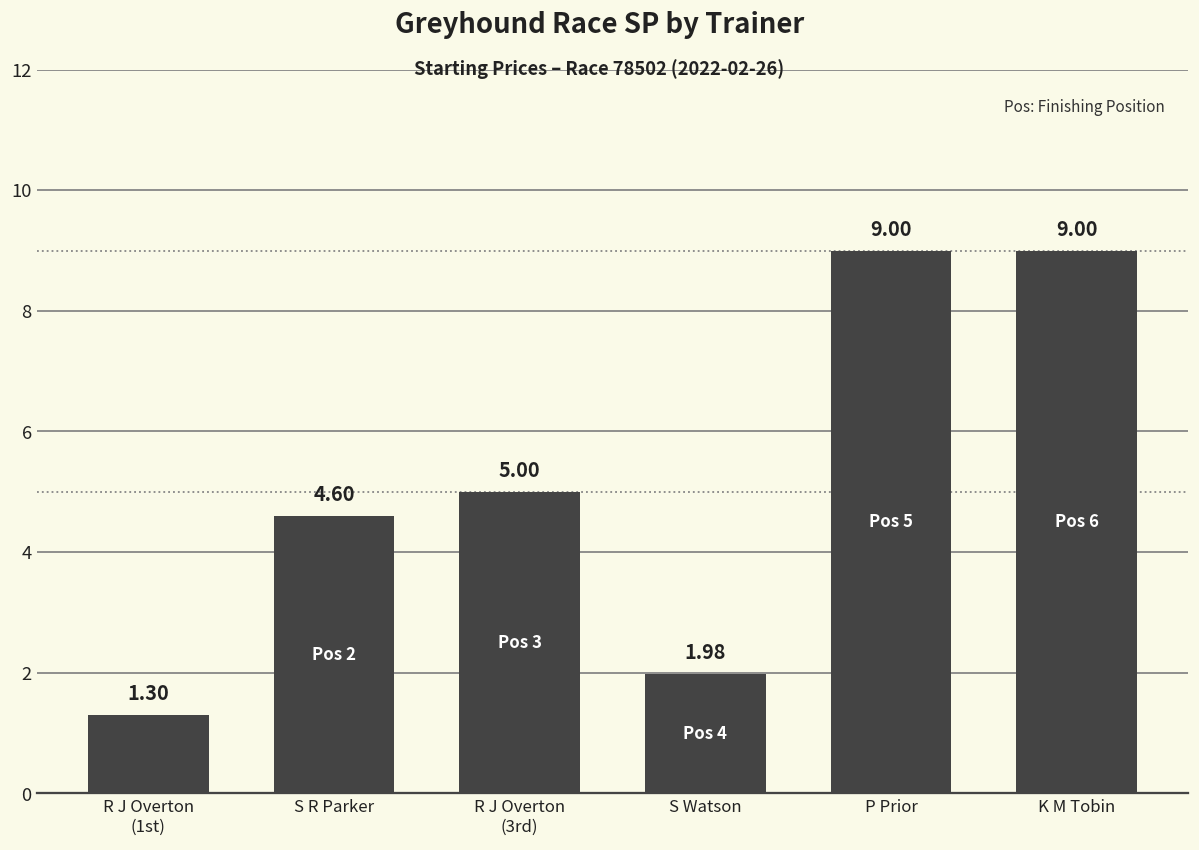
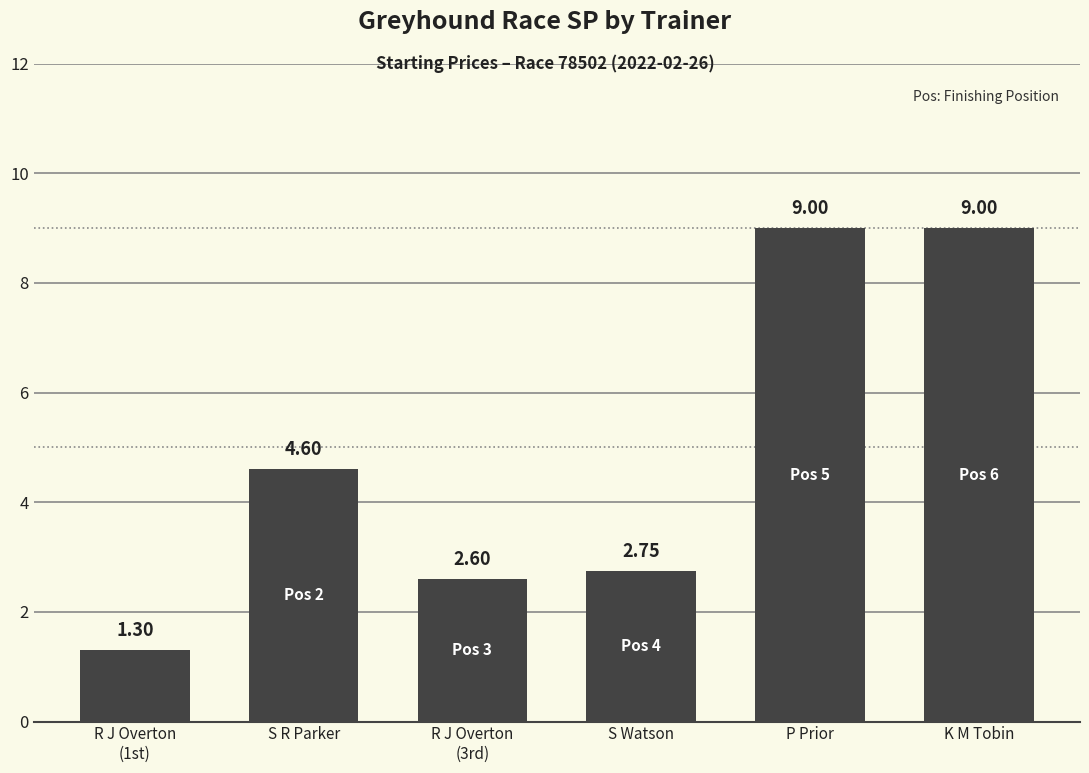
  {
    "R J Overton (1st)": 1.30,
    "S R Parker": 4.60,
-   "R J Overton (3rd)": 5.00,
-   "S Watson": 1.98,
+   "R J Overton (3rd)": 2.60,
+   "S Watson": 2.75,
    "P Prior": 9.00,
    "K M Tobin": 9.00
  }
